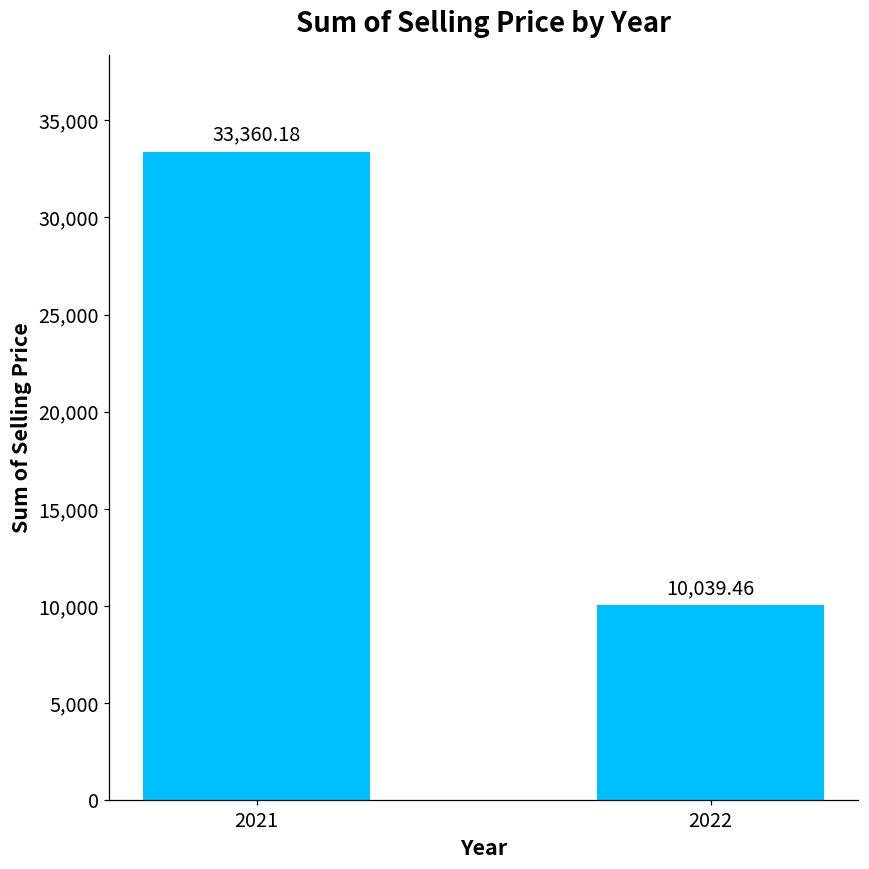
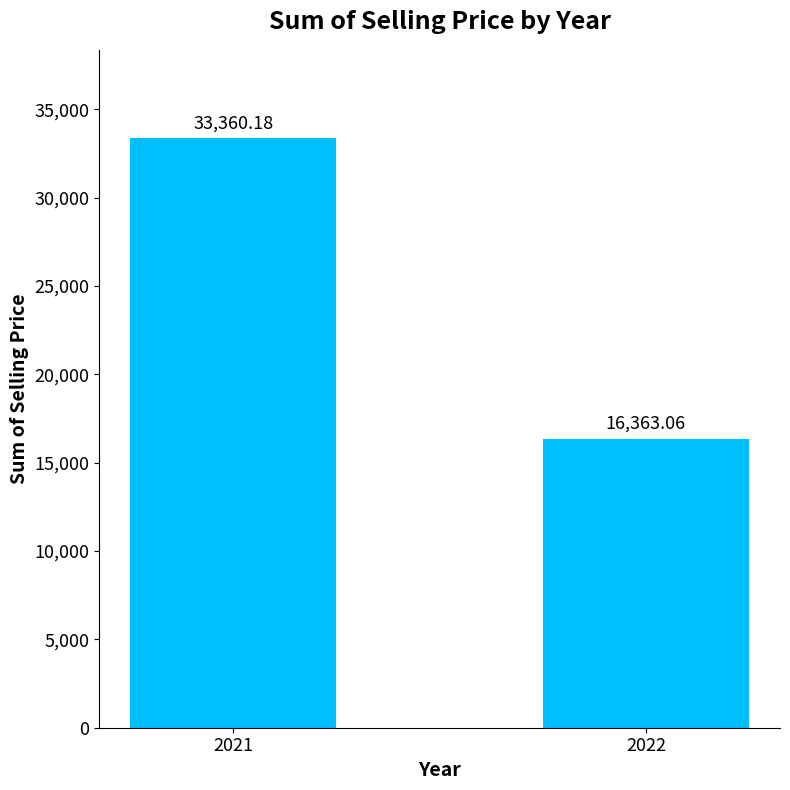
  {
    "2021": "33,360.18",
-   "2022": "10,039.46"
+   "2022": "16,363.06"
  }
